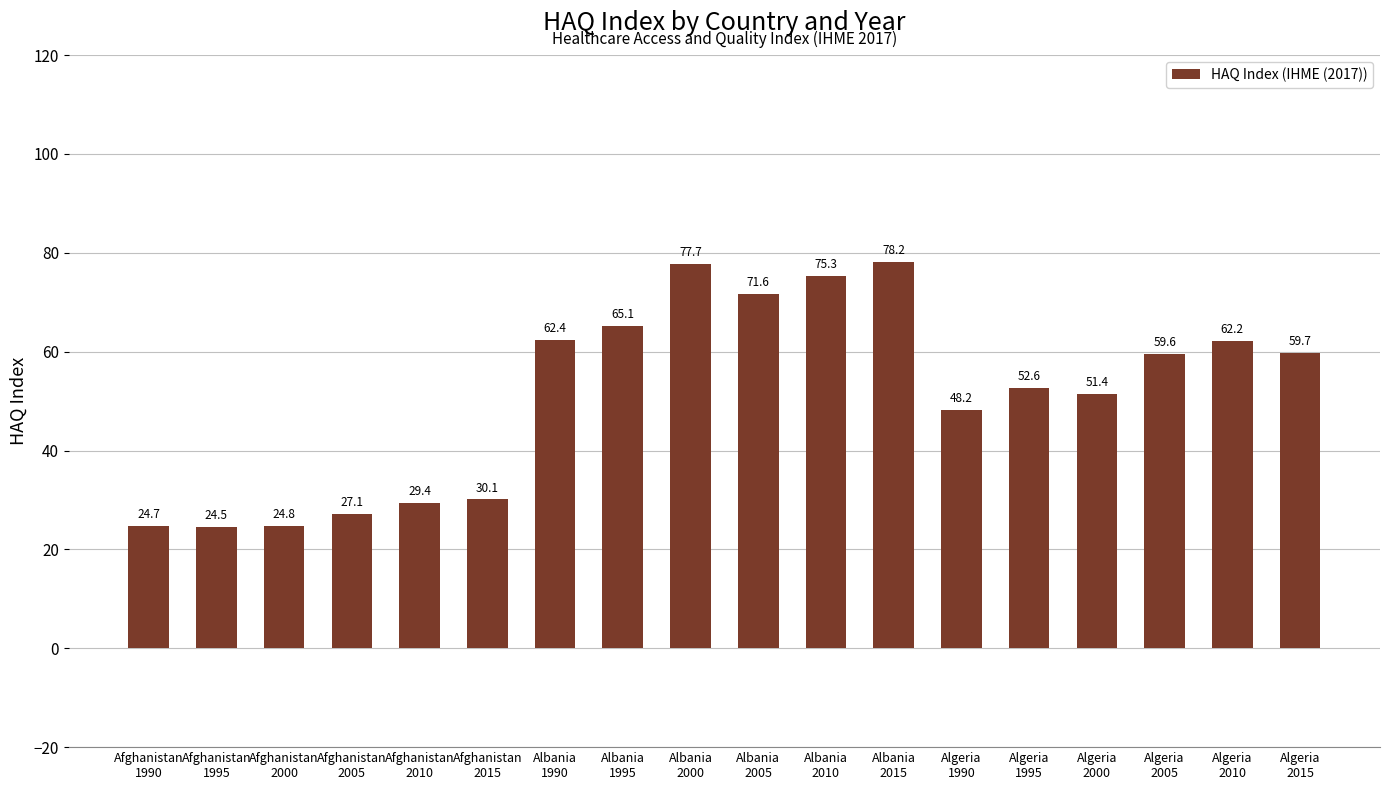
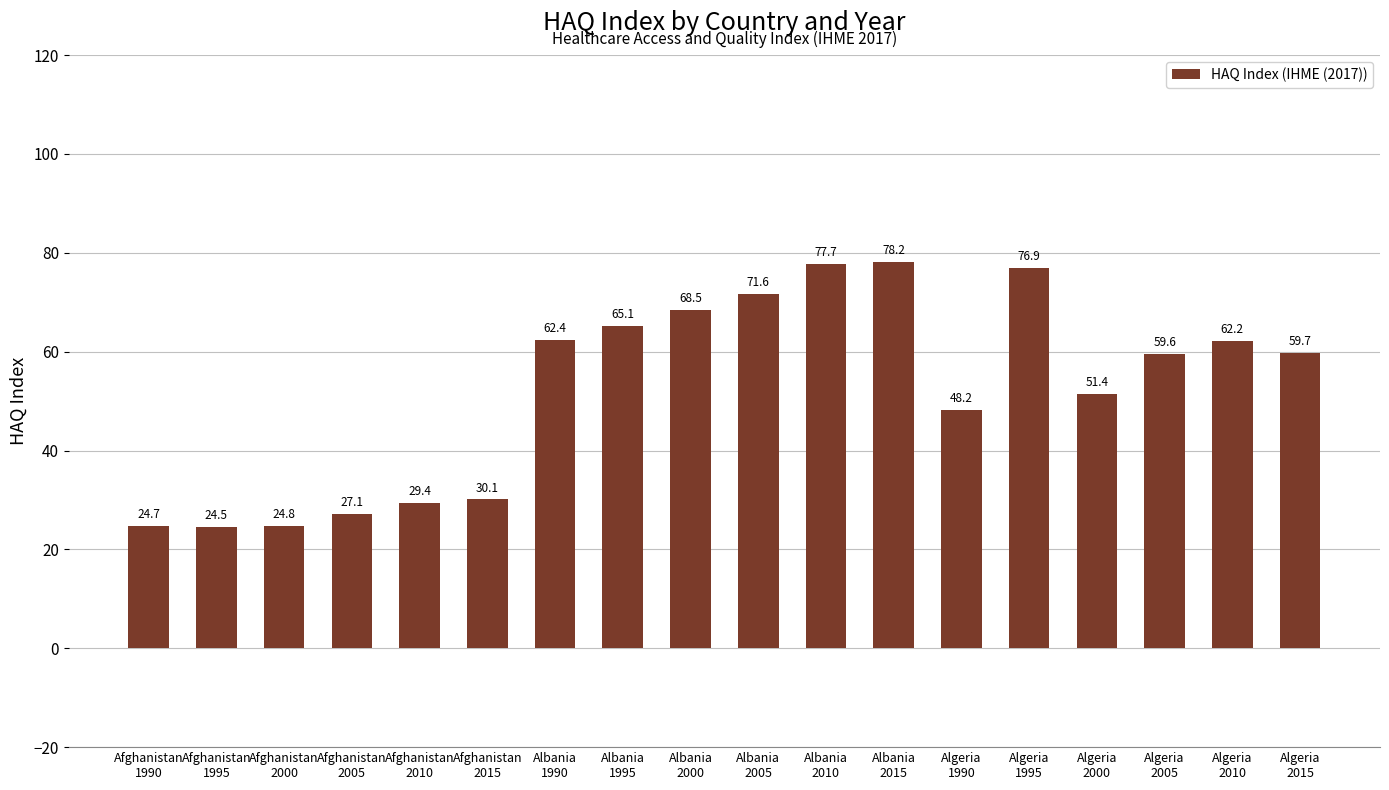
  {
    "Afghanistan 1990": 24.7,
    "Afghanistan 1995": 24.5,
    "Afghanistan 2000": 24.8,
    "Afghanistan 2005": 27.1,
    "Afghanistan 2010": 29.4,
    "Afghanistan 2015": 30.1,
    "Albania 1990": 62.4,
    "Albania 1995": 65.1,
-   "Albania 2000": 77.7,
+   "Albania 2000": 68.5,
    "Albania 2005": 71.6,
-   "Albania 2010": 75.3,
+   "Albania 2010": 77.7,
    "Albania 2015": 78.2,
    "Algeria 1990": 48.2,
-   "Algeria 1995": 52.6,
+   "Algeria 1995": 76.9,
    "Algeria 2000": 51.4,
    "Algeria 2005": 59.6,
    "Algeria 2010": 62.2,
    "Algeria 2015": 59.7
  }
